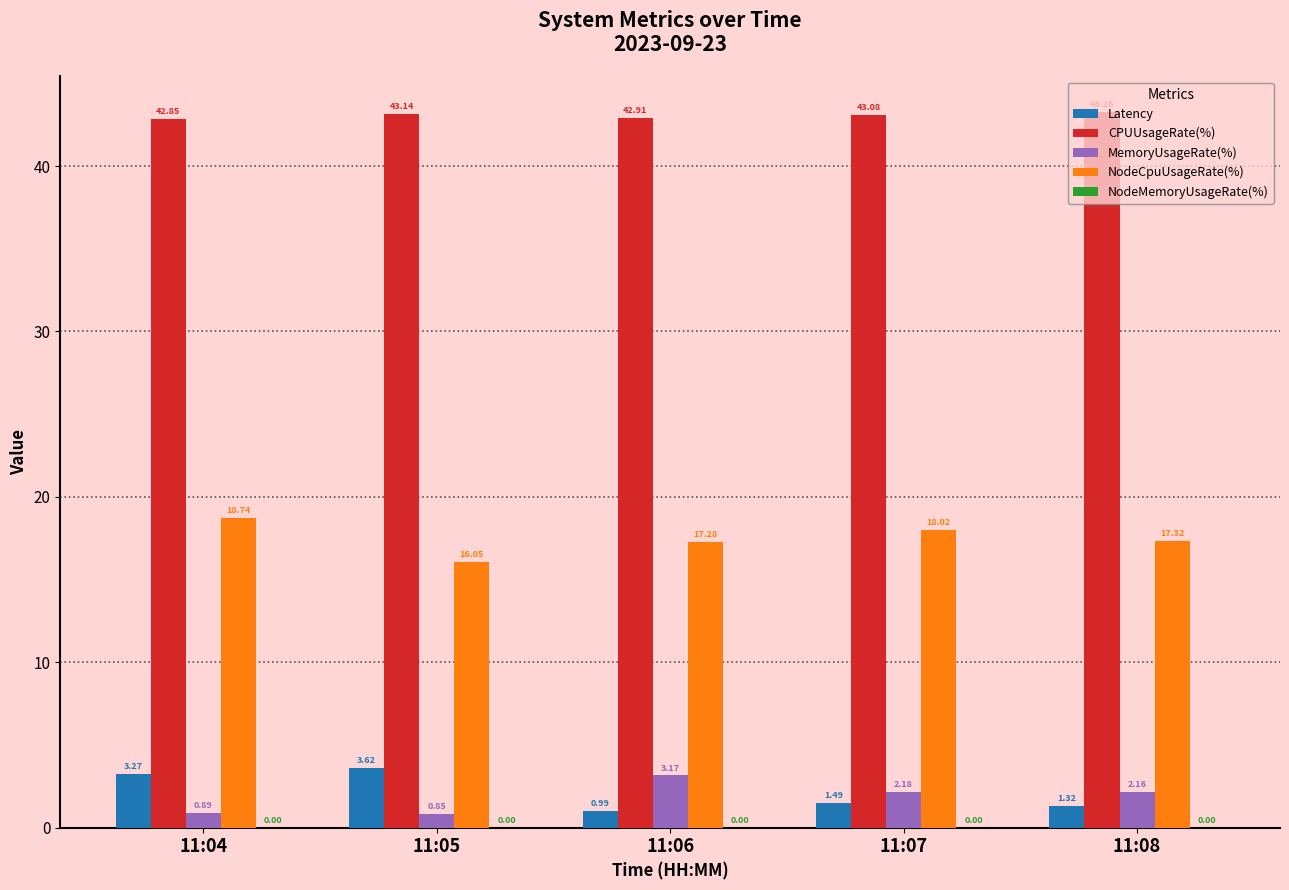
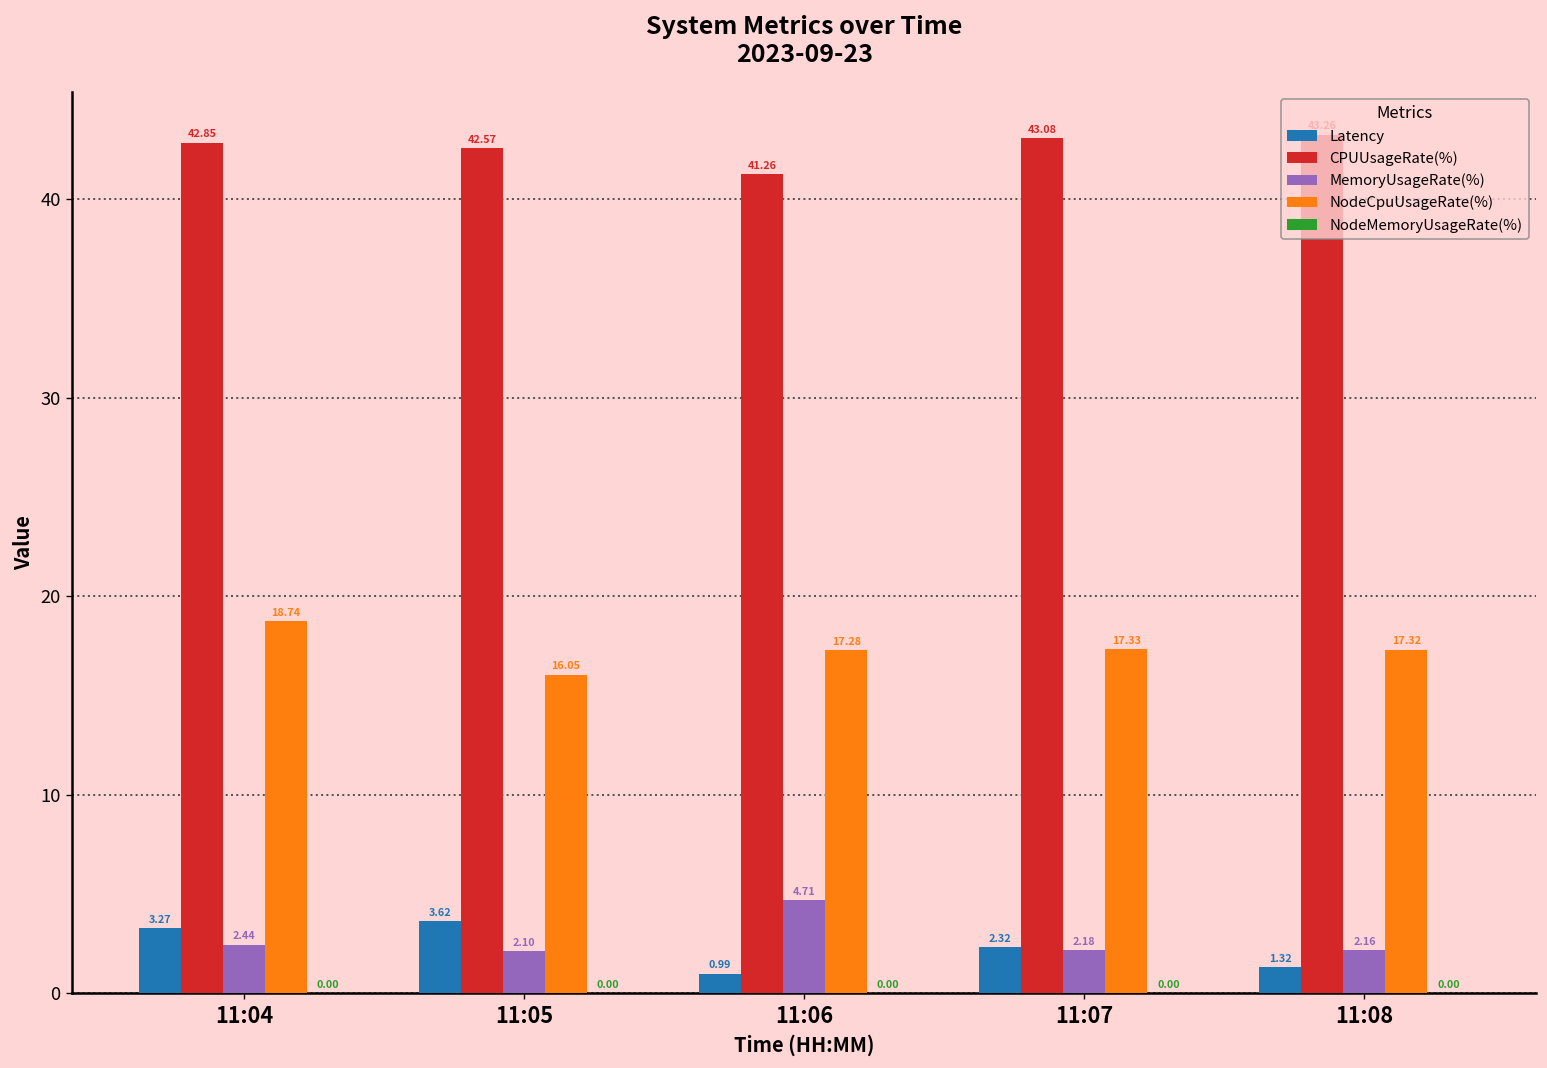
  {
    "Latency": {
      "11:04": 3.27,
      "11:05": 3.62,
      "11:06": 0.99,
-     "11:07": 1.49,
+     "11:07": 2.32,
      "11:08": 1.32
    },
    "CPUUsageRate(%)": {
      "11:04": 42.85,
-     "11:05": 43.14,
-     "11:06": 42.91,
+     "11:05": 42.57,
+     "11:06": 41.26,
      "11:07": 43.08
    },
    "MemoryUsageRate(%)": {
-     "11:04": 0.89,
-     "11:05": 0.85,
-     "11:06": 3.17,
+     "11:04": 2.44,
+     "11:05": 2.10,
+     "11:06": 4.71,
      "11:07": 2.18,
      "11:08": 2.16
    },
    "NodeCpuUsageRate(%)": {
      "11:04": 18.74,
      "11:05": 16.05,
      "11:06": 17.28,
-     "11:07": 18.02,
+     "11:07": 17.33,
      "11:08": 17.32
    },
    "NodeMemoryUsageRate(%)": {
      "11:04": 0.00,
      "11:05": 0.00,
      "11:06": 0.00,
      "11:07": 0.00,
      "11:08": 0.00
    }
  }
